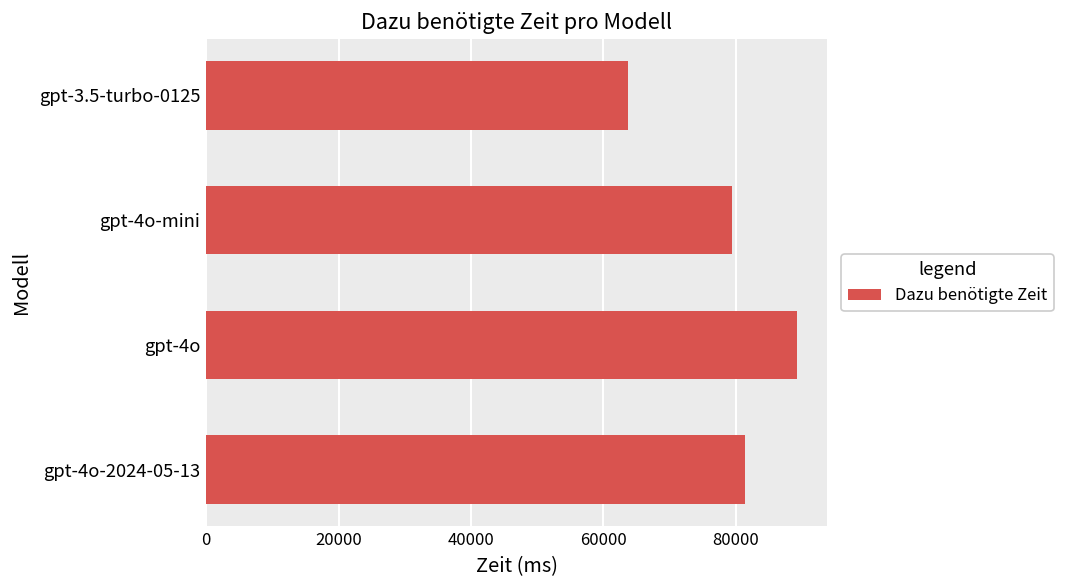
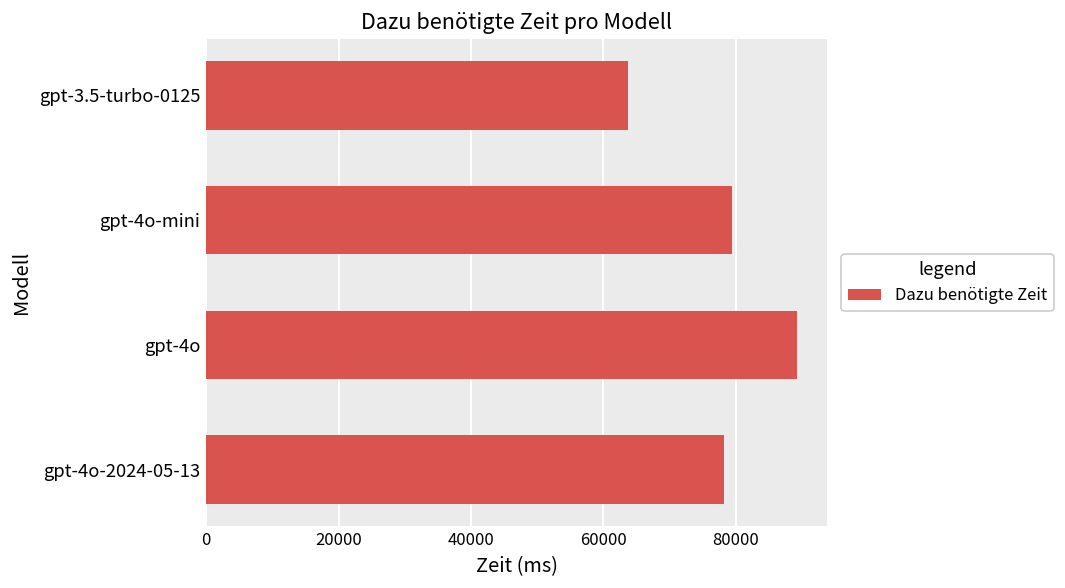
  {
    "gpt-3.5-turbo-0125": 64000,
    "gpt-4o-mini": 79000,
    "gpt-4o": 89000,
-   "gpt-4o-2024-05-13": 81000
+   "gpt-4o-2024-05-13": 78000
  }
